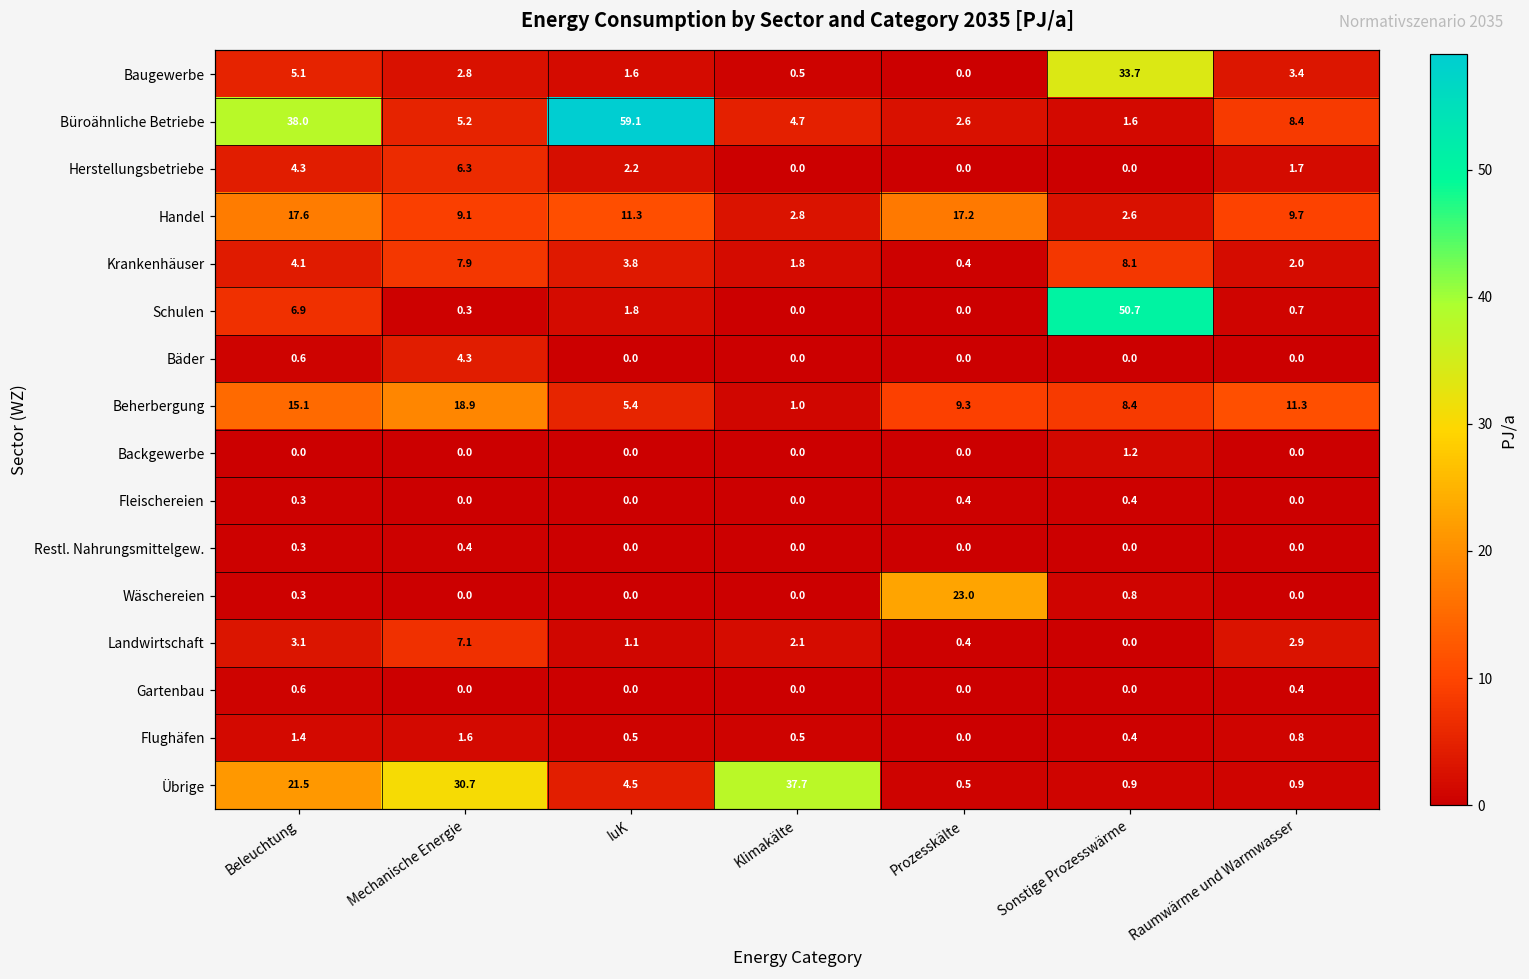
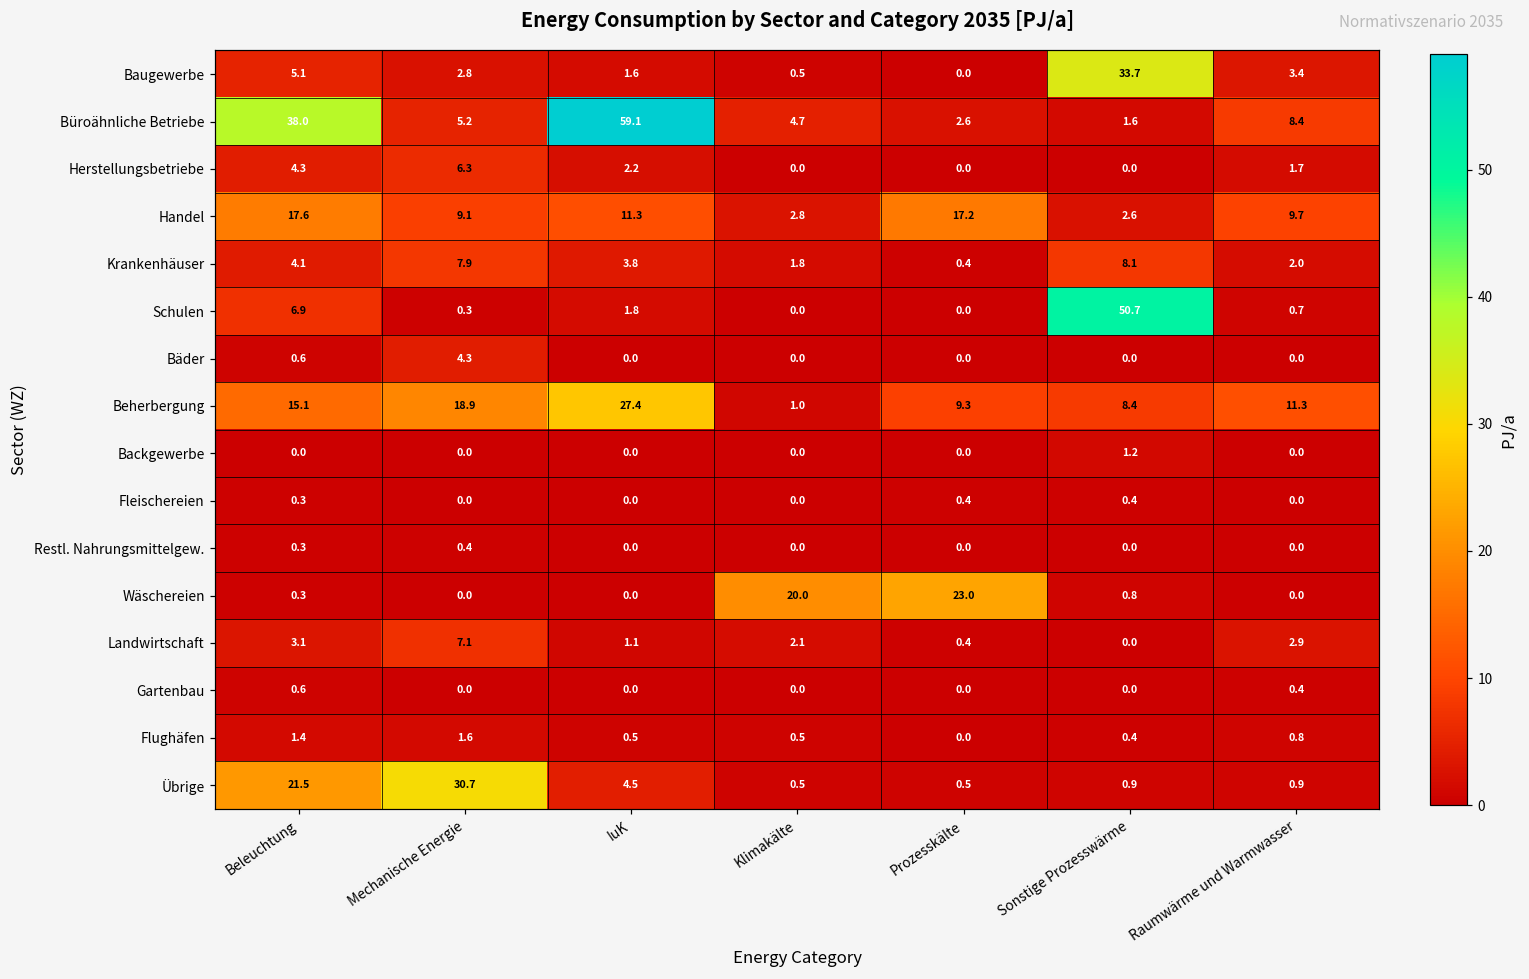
  {
    "Baugewerbe": {
      "Beleuchtung": 5.1,
      "Mechanische Energie": 2.8,
      "IuK": 1.6,
      "Klimakälte": 0.5,
      "Prozesskälte": 0.0,
      "Sonstige Prozesswärme": 33.7,
      "Raumwärme und Warmwasser": 3.4
    },
    "Büroähnliche Betriebe": {
      "Beleuchtung": 38.0,
      "Mechanische Energie": 5.2,
      "IuK": 59.1,
      "Klimakälte": 4.7,
      "Prozesskälte": 2.6,
      "Sonstige Prozesswärme": 1.6,
      "Raumwärme und Warmwasser": 8.4
    },
    "Herstellungsbetriebe": {
      "Beleuchtung": 4.3,
      "Mechanische Energie": 6.3,
      "IuK": 2.2,
      "Klimakälte": 0.0,
      "Prozesskälte": 0.0,
      "Sonstige Prozesswärme": 0.0,
      "Raumwärme und Warmwasser": 1.7
    },
    "Handel": {
      "Beleuchtung": 17.6,
      "Mechanische Energie": 9.1,
      "IuK": 11.3,
      "Klimakälte": 2.8,
      "Prozesskälte": 17.2,
      "Sonstige Prozesswärme": 2.6,
      "Raumwärme und Warmwasser": 9.7
    },
    "Krankenhäuser": {
      "Beleuchtung": 4.1,
      "Mechanische Energie": 7.9,
      "IuK": 3.8,
      "Klimakälte": 1.8,
      "Prozesskälte": 0.4,
      "Sonstige Prozesswärme": 8.1,
      "Raumwärme und Warmwasser": 2.0
    },
    "Schulen": {
      "Beleuchtung": 6.9,
      "Mechanische Energie": 0.3,
      "IuK": 1.8,
      "Klimakälte": 0.0,
      "Prozesskälte": 0.0,
      "Sonstige Prozesswärme": 50.7,
      "Raumwärme und Warmwasser": 0.7
    },
    "Bäder": {
      "Beleuchtung": 0.6,
      "Mechanische Energie": 4.3,
      "IuK": 0.0,
      "Klimakälte": 0.0,
      "Prozesskälte": 0.0,
      "Sonstige Prozesswärme": 0.0,
      "Raumwärme und Warmwasser": 0.0
    },
    "Beherbergung": {
      "Beleuchtung": 15.1,
      "Mechanische Energie": 18.9,
-     "IuK": 5.4,
+     "IuK": 27.4,
      "Klimakälte": 1.0,
      "Prozesskälte": 9.3,
      "Sonstige Prozesswärme": 8.4,
      "Raumwärme und Warmwasser": 11.3
    },
    "Backgewerbe": {
      "Beleuchtung": 0.0,
      "Mechanische Energie": 0.0,
      "IuK": 0.0,
      "Klimakälte": 0.0,
      "Prozesskälte": 0.0,
      "Sonstige Prozesswärme": 1.2,
      "Raumwärme und Warmwasser": 0.0
    },
    "Fleischereien": {
      "Beleuchtung": 0.3,
      "Mechanische Energie": 0.0,
      "IuK": 0.0,
      "Klimakälte": 0.0,
      "Prozesskälte": 0.4,
      "Sonstige Prozesswärme": 0.4,
      "Raumwärme und Warmwasser": 0.0
    },
    "Restl. Nahrungsmittelgew.": {
      "Beleuchtung": 0.3,
      "Mechanische Energie": 0.4,
      "IuK": 0.0,
      "Klimakälte": 0.0,
      "Prozesskälte": 0.0,
      "Sonstige Prozesswärme": 0.0,
      "Raumwärme und Warmwasser": 0.0
    },
    "Wäschereien": {
      "Beleuchtung": 0.3,
      "Mechanische Energie": 0.0,
      "IuK": 0.0,
-     "Klimakälte": 0.0,
+     "Klimakälte": 20.0,
      "Prozesskälte": 23.0,
      "Sonstige Prozesswärme": 0.8,
      "Raumwärme und Warmwasser": 0.0
    },
    "Landwirtschaft": {
      "Beleuchtung": 3.1,
      "Mechanische Energie": 7.1,
      "IuK": 1.1,
      "Klimakälte": 2.1,
      "Prozesskälte": 0.4,
      "Sonstige Prozesswärme": 0.0,
      "Raumwärme und Warmwasser": 2.9
    },
    "Gartenbau": {
      "Beleuchtung": 0.6,
      "Mechanische Energie": 0.0,
      "IuK": 0.0,
      "Klimakälte": 0.0,
      "Prozesskälte": 0.0,
      "Sonstige Prozesswärme": 0.0,
      "Raumwärme und Warmwasser": 0.4
    },
    "Flughäfen": {
      "Beleuchtung": 1.4,
      "Mechanische Energie": 1.6,
      "IuK": 0.5,
      "Klimakälte": 0.5,
      "Prozesskälte": 0.0,
      "Sonstige Prozesswärme": 0.4,
      "Raumwärme und Warmwasser": 0.8
    },
    "Übrige": {
      "Beleuchtung": 21.5,
      "Mechanische Energie": 30.7,
      "IuK": 4.5,
-     "Klimakälte": 37.7,
+     "Klimakälte": 0.5,
      "Prozesskälte": 0.5,
      "Sonstige Prozesswärme": 0.9,
      "Raumwärme und Warmwasser": 0.9
    }
  }
